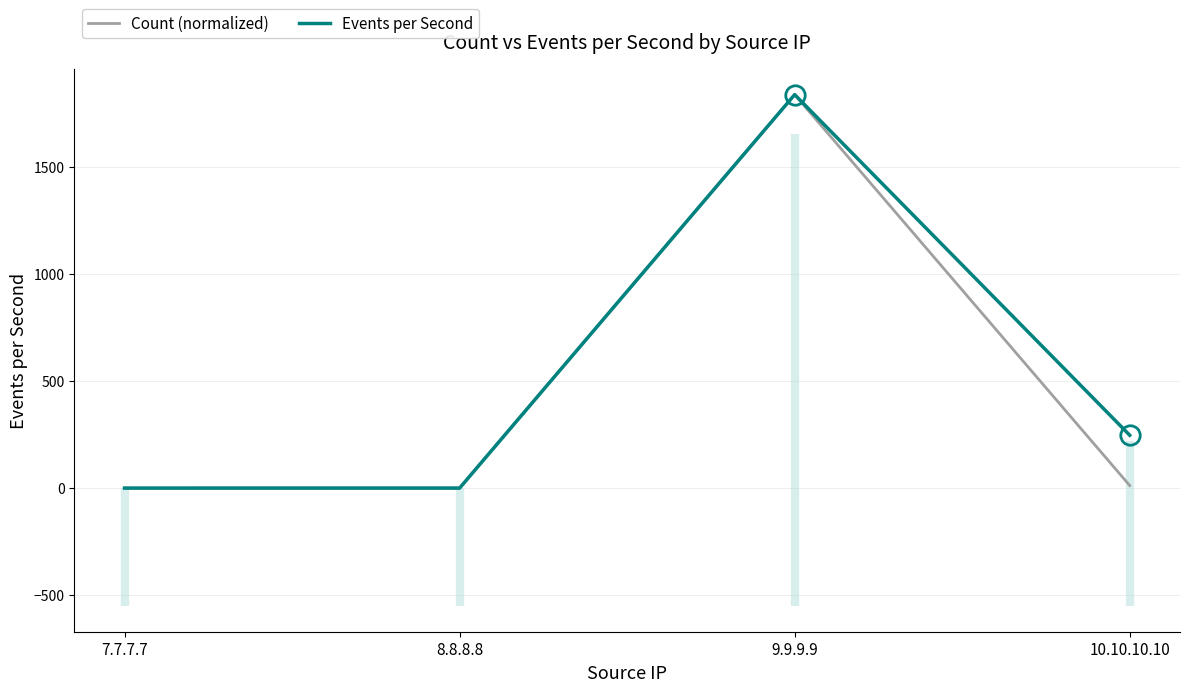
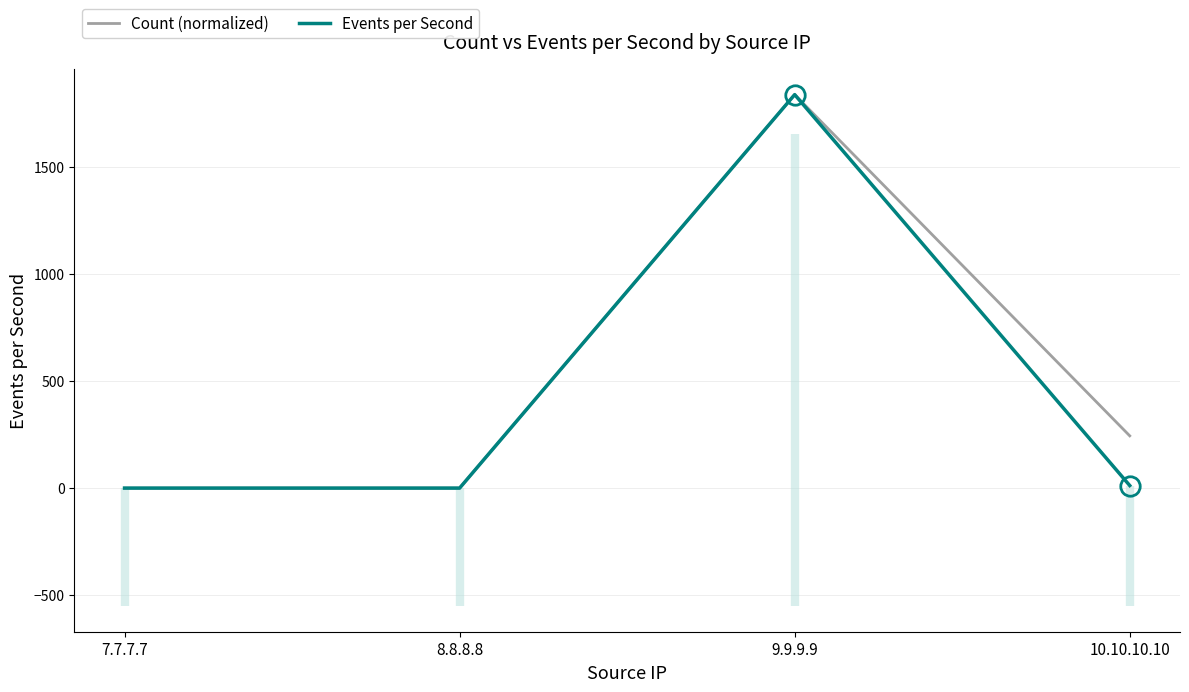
  {
    "Count (normalized)": {
-     "10.10.10.10": 10
+     "10.10.10.10": 240
    },
    "Events per Second": {
-     "10.10.10.10": 250
+     "10.10.10.10": 10
    }
  }
